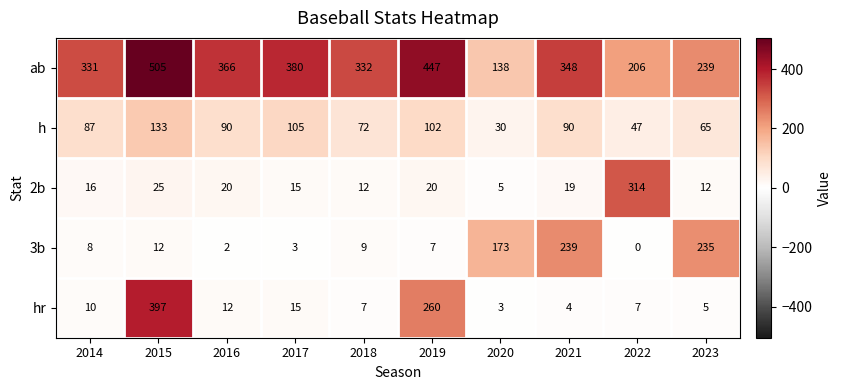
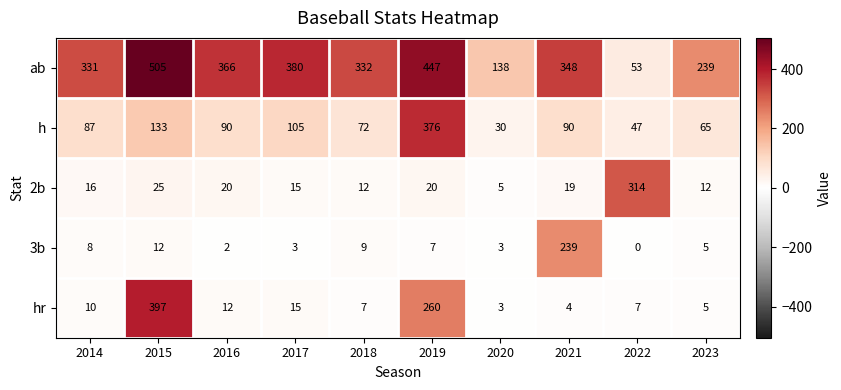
  {
    "ab": {
      "2014": 331,
      "2015": 505,
      "2016": 366,
      "2017": 380,
      "2018": 332,
      "2019": 447,
      "2020": 138,
      "2021": 348,
-     "2022": 206,
+     "2022": 53,
      "2023": 239
    },
    "h": {
      "2014": 87,
      "2015": 133,
      "2016": 90,
      "2017": 105,
      "2018": 72,
-     "2019": 102,
+     "2019": 376,
      "2020": 30,
      "2021": 90,
      "2022": 47,
      "2023": 65
    },
    "2b": {
      "2014": 16,
      "2015": 25,
      "2016": 20,
      "2017": 15,
      "2018": 12,
      "2019": 20,
      "2020": 5,
      "2021": 19,
      "2022": 314,
      "2023": 12
    },
    "3b": {
      "2014": 8,
      "2015": 12,
      "2016": 2,
      "2017": 3,
      "2018": 9,
      "2019": 7,
-     "2020": 173,
+     "2020": 3,
      "2021": 239,
      "2022": 0,
-     "2023": 235
+     "2023": 5
    },
    "hr": {
      "2014": 10,
      "2015": 397,
      "2016": 12,
      "2017": 15,
      "2018": 7,
      "2019": 260,
      "2020": 3,
      "2021": 4,
      "2022": 7,
      "2023": 5
    }
  }
